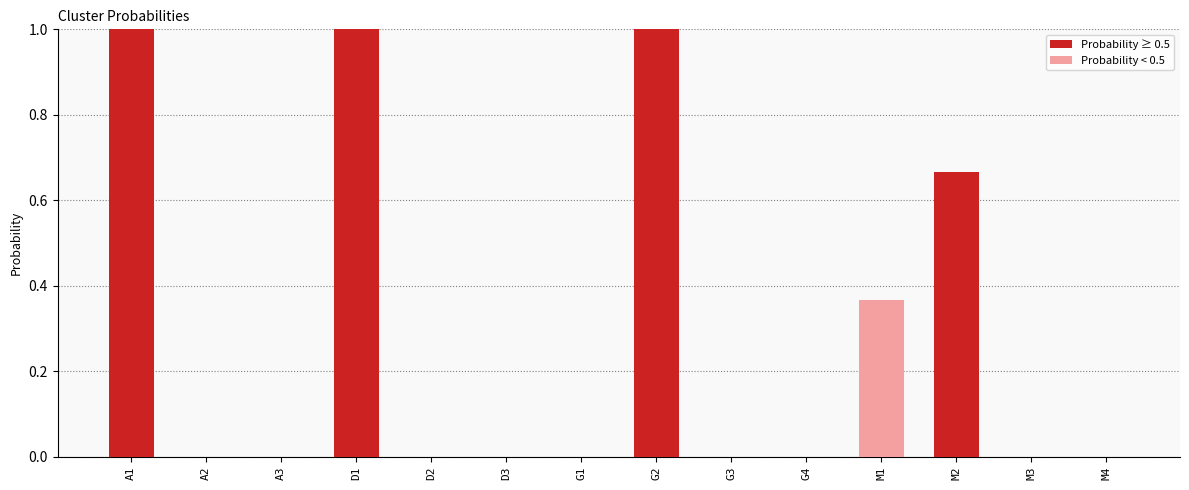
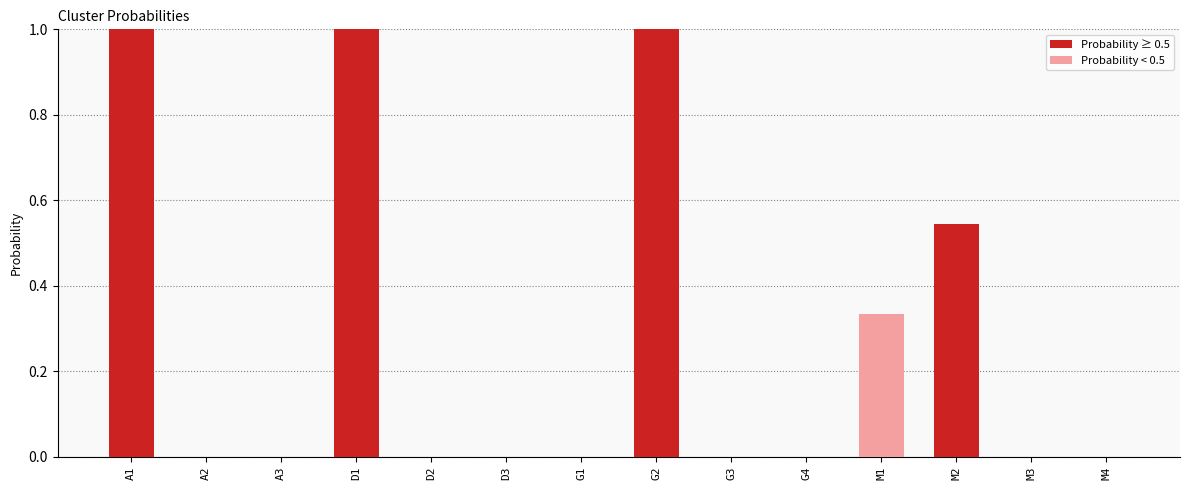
  {
    "A1": 1.00,
    "A2": 0.00,
    "A3": 0.00,
    "D1": 1.00,
    "D2": 0.00,
    "D3": 0.00,
    "G1": 0.00,
    "G2": 1.00,
    "G3": 0.00,
    "G4": 0.00,
-   "M1": 0.37,
-   "M2": 0.67,
+   "M1": 0.33,
+   "M2": 0.54,
    "M3": 0.00,
    "M4": 0.00
  }
